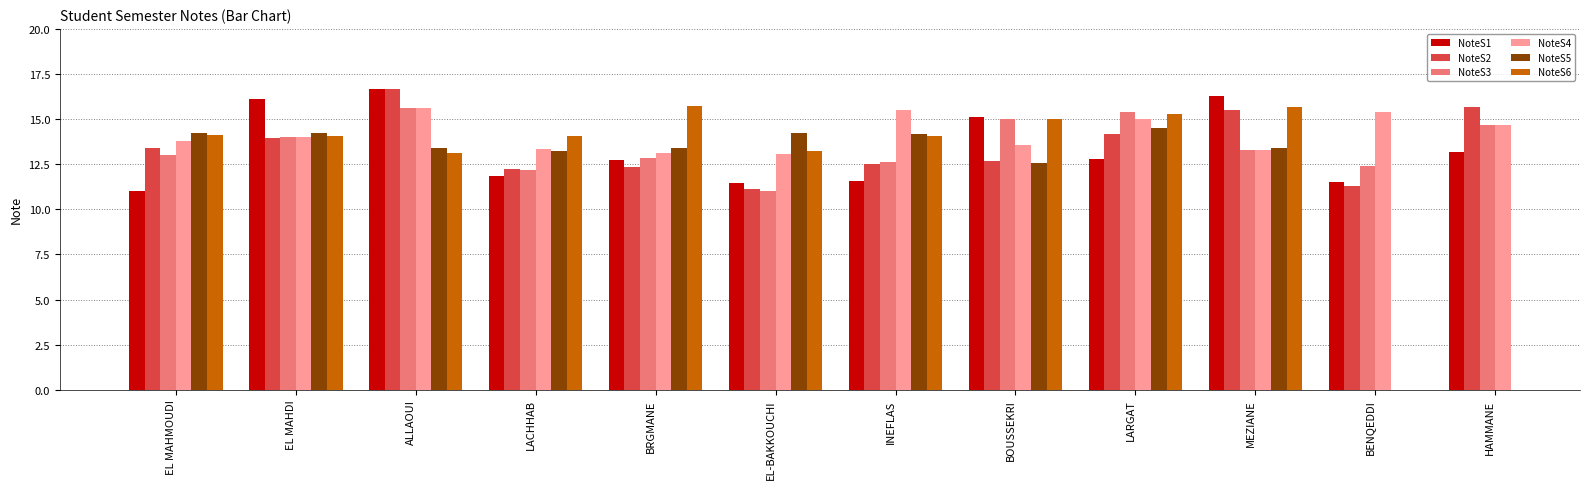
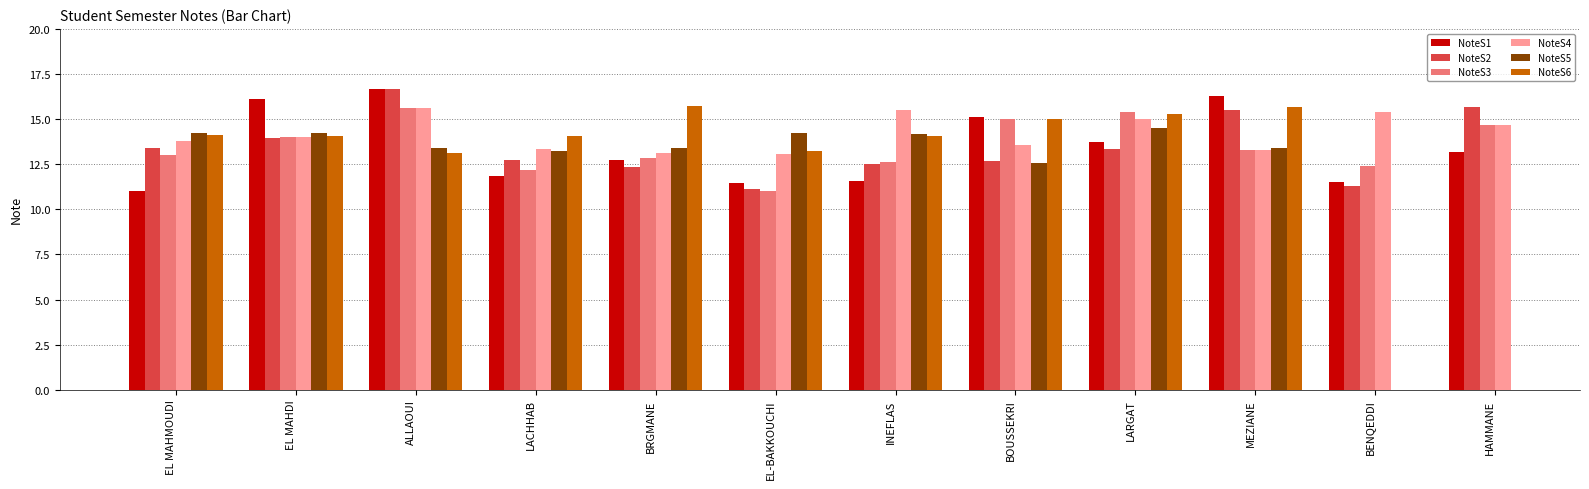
  {
    "NoteS1": {
      "EL MAHMOUDI": 11.0,
      "EL MAHDI": 16.1,
      "ALLAOUI": 16.7,
      "LACHHAB": 11.8,
      "BRGMANE": 12.7,
      "EL-BAKKOUCHI": 11.5,
      "INEFLAS": 11.6,
      "BOUSSEKRI": 15.1,
-     "LARGAT": 12.8,
+     "LARGAT": 13.7,
      "MEZIANE": 16.3,
      "BENQEDDI": 11.5,
      "HAMMANE": 13.2
    },
    "NoteS2": {
      "EL MAHMOUDI": 13.4,
      "EL MAHDI": 14.0,
      "ALLAOUI": 16.7,
-     "LACHHAB": 12.2,
+     "LACHHAB": 12.8,
      "BRGMANE": 12.3,
      "EL-BAKKOUCHI": 11.1,
      "INEFLAS": 12.5,
      "BOUSSEKRI": 12.7,
-     "LARGAT": 14.2,
+     "LARGAT": 13.4,
      "MEZIANE": 15.5,
      "BENQEDDI": 11.3,
      "HAMMANE": 15.7
    }
  }
